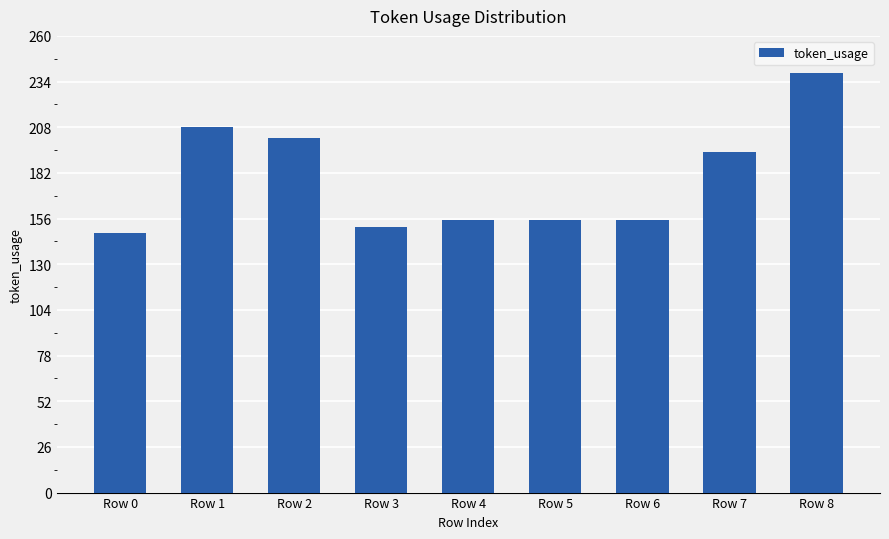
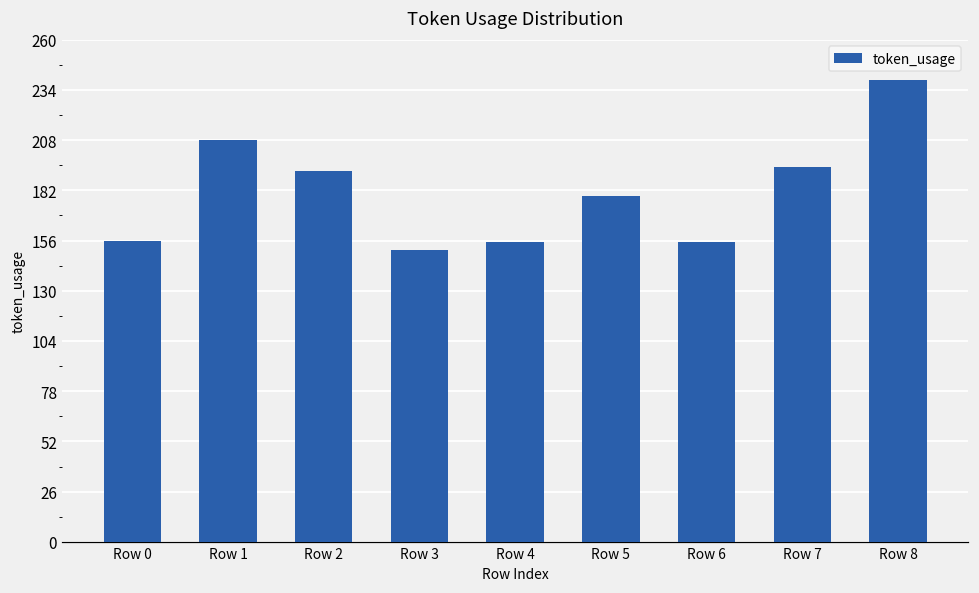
  {
-   "Row 0": 148,
+   "Row 0": 156,
    "Row 1": 208,
-   "Row 2": 202,
+   "Row 2": 192,
    "Row 3": 151,
    "Row 4": 155,
-   "Row 5": 155,
+   "Row 5": 179,
    "Row 6": 155,
    "Row 7": 194,
    "Row 8": 239
  }
